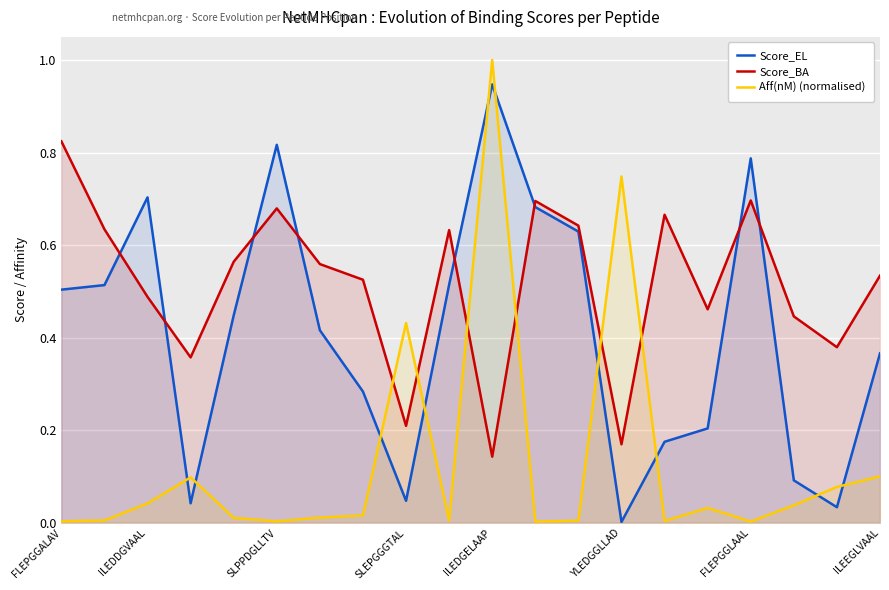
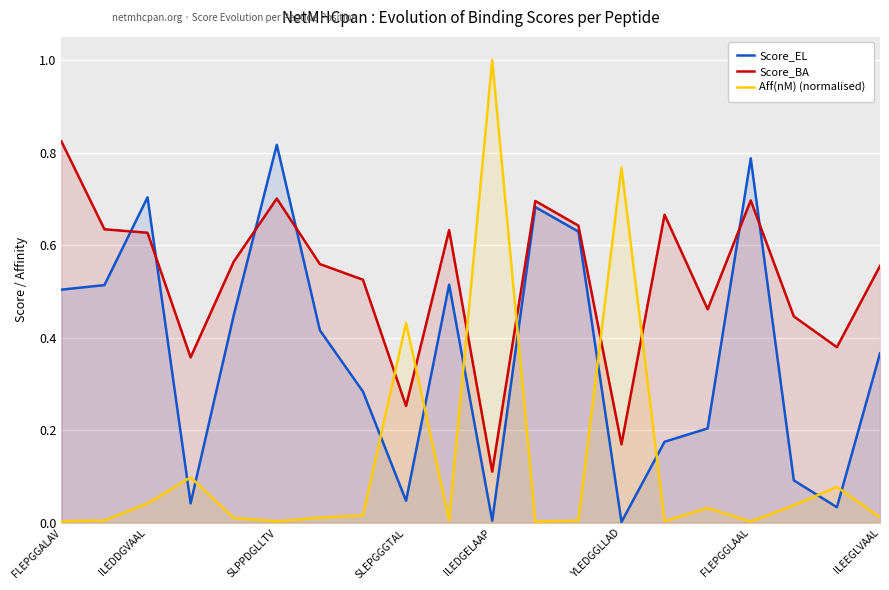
  {
    "Score_EL": {
      "FLEPGGALAV": 0.50,
      "ILEDDGVAAL": 0.70,
      "SLPPDGLLTV": 0.82,
      "SLEPGGGTAL": 0.05,
-     "ILEDGELAAP": 0.95,
+     "ILEDGELAAP": 0.00,
      "YLEDGGLLAD": 0.00,
      "FLEPGGLAAL": 0.79,
      "ILEEGLVAAL": 0.37
    },
    "Score_BA": {
      "FLEPGGALAV": 0.82,
-     "ILEDDGVAAL": 0.49,
-     "SLPPDGLLTV": 0.68,
-     "SLEPGGGTAL": 0.21,
-     "ILEDGELAAP": 0.14,
+     "ILEDDGVAAL": 0.63,
+     "SLPPDGLLTV": 0.70,
+     "SLEPGGGTAL": 0.25,
+     "ILEDGELAAP": 0.11,
      "YLEDGGLLAD": 0.17,
      "FLEPGGLAAL": 0.70,
-     "ILEEGLVAAL": 0.53
+     "ILEEGLVAAL": 0.55
    },
    "Aff(nM) (normalised)": {
      "FLEPGGALAV": 0.00,
      "ILEDDGVAAL": 0.04,
      "SLPPDGLLTV": 0.00,
      "SLEPGGGTAL": 0.43,
      "ILEDGELAAP": 1.00,
-     "YLEDGGLLAD": 0.75,
+     "YLEDGGLLAD": 0.77,
      "FLEPGGLAAL": 0.00,
-     "ILEEGLVAAL": 0.10
+     "ILEEGLVAAL": 0.01
    }
  }
